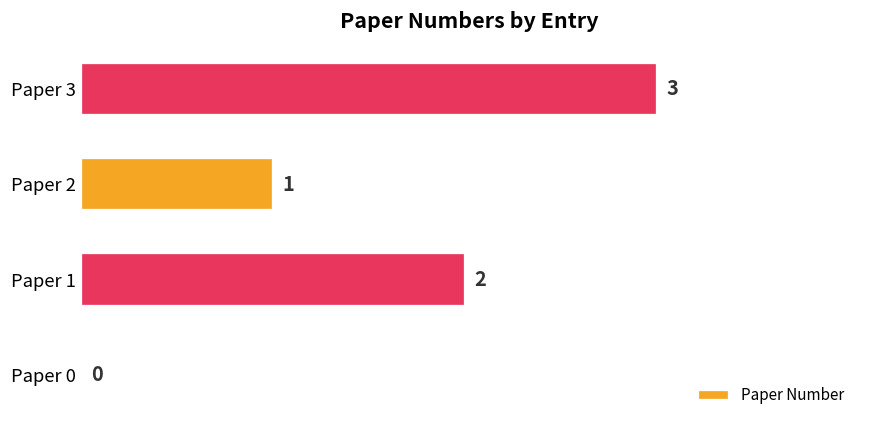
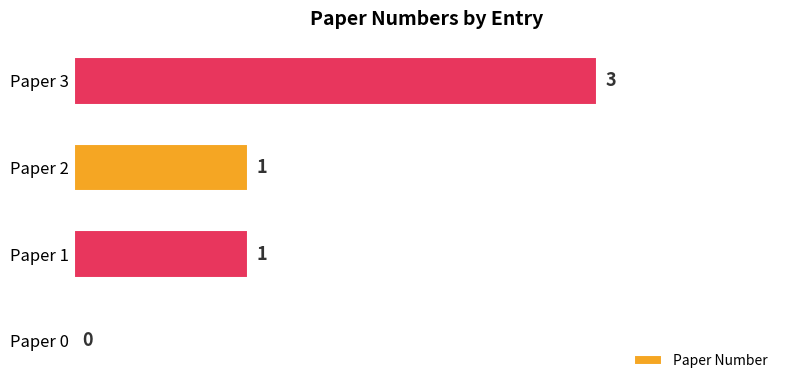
  {
    "Paper 3": 3,
    "Paper 2": 1,
-   "Paper 1": 2,
+   "Paper 1": 1,
    "Paper 0": 0
  }
